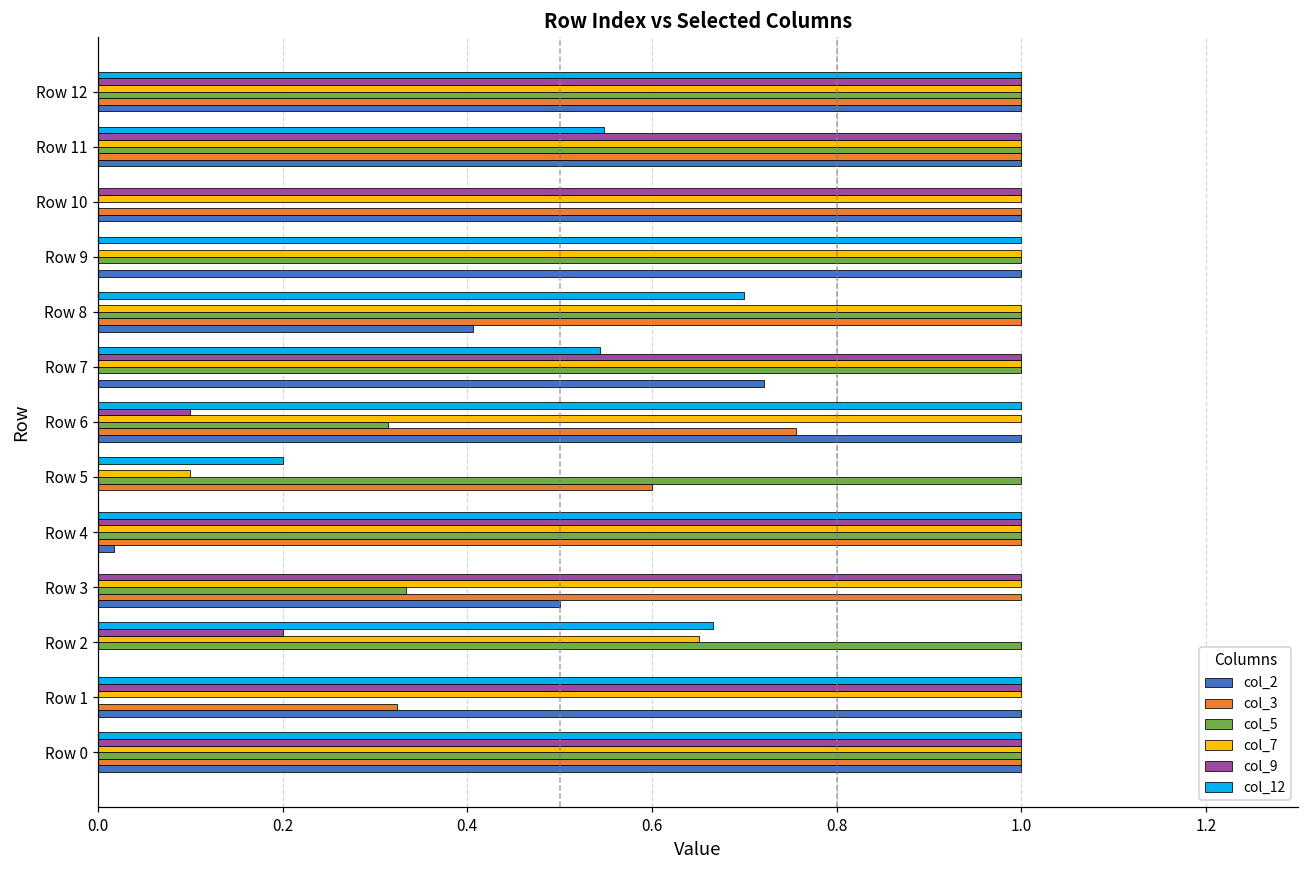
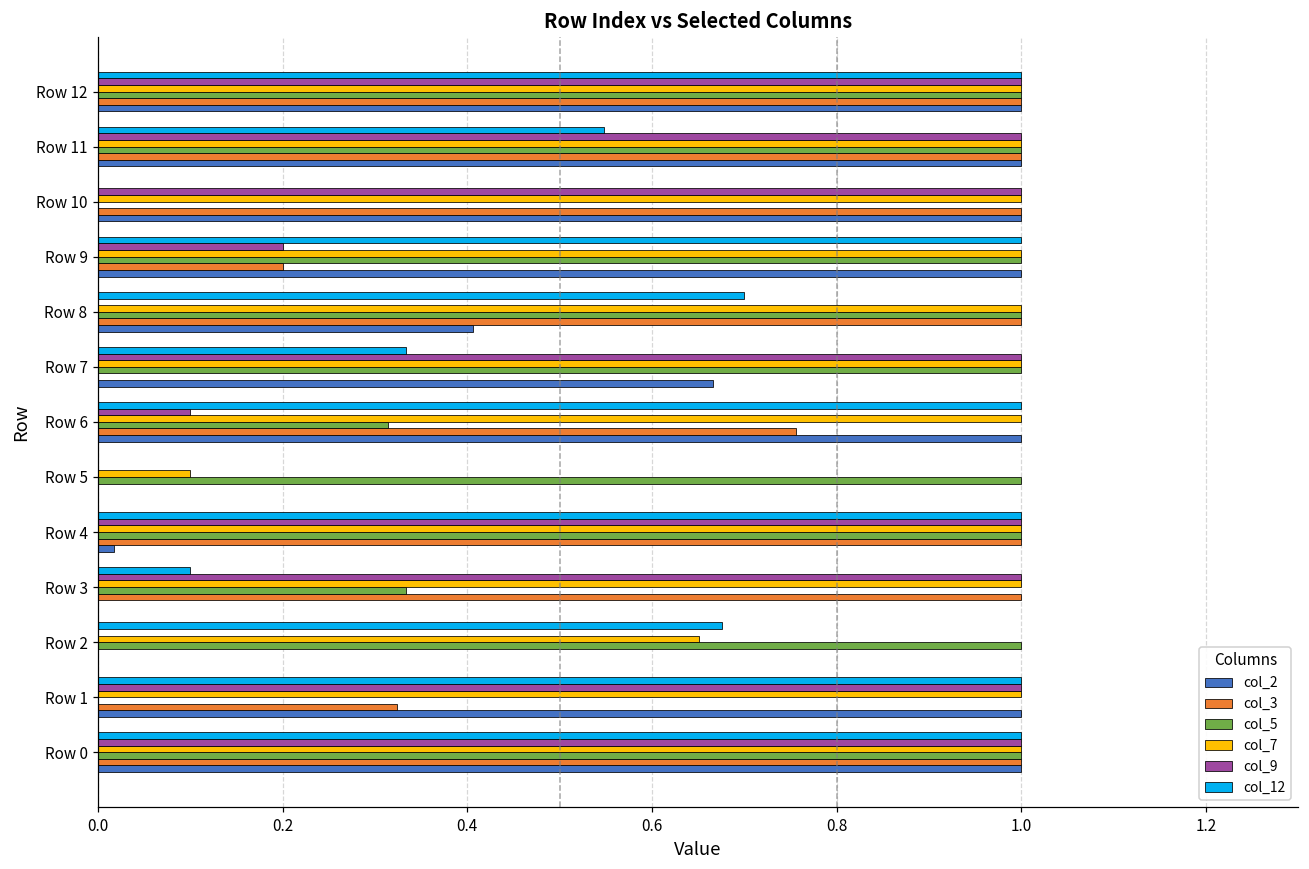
  {
    "col_2": {
      "Row 12": 1.00,
      "Row 11": 1.00,
      "Row 10": 1.00,
      "Row 9": 1.00,
      "Row 8": 0.41,
-     "Row 7": 0.72,
+     "Row 7": 0.67,
      "Row 6": 1.00,
      "Row 5": 0.00,
      "Row 4": 0.02,
-     "Row 3": 0.5,
+     "Row 3": 0.0,
      "Row 2": 0.00,
      "Row 1": 1.00,
      "Row 0": 1.00
    },
    "col_3": {
      "Row 12": 1.0,
      "Row 11": 1.0,
      "Row 10": 1.0,
-     "Row 9": 0.0,
+     "Row 9": 0.2,
      "Row 8": 1.0,
      "Row 7": 0.0,
      "Row 6": 0.76,
-     "Row 5": 0.6,
+     "Row 5": 0.0,
      "Row 4": 1.0,
      "Row 3": 1.0,
      "Row 2": 0.0,
      "Row 1": 0.32,
      "Row 0": 1.0
    },
    "col_5": {
      "Row 12": 1.00,
      "Row 11": 1.00,
      "Row 10": 0.00,
      "Row 9": 1.00,
      "Row 8": 1.00,
      "Row 7": 1.00,
      "Row 6": 0.31,
      "Row 5": 1.00,
      "Row 4": 1.00,
      "Row 3": 0.33,
      "Row 2": 1.00,
      "Row 1": 0.00,
      "Row 0": 1.00
    },
    "col_7": {
      "Row 12": 1.00,
      "Row 11": 1.00,
      "Row 10": 1.00,
      "Row 9": 1.00,
      "Row 8": 1.00,
      "Row 7": 1.00,
      "Row 6": 1.00,
      "Row 5": 0.10,
      "Row 4": 1.00,
      "Row 3": 1.00,
      "Row 2": 0.65,
      "Row 1": 1.00,
      "Row 0": 1.00
    },
    "col_9": {
      "Row 12": 1.0,
      "Row 11": 1.0,
      "Row 10": 1.0,
-     "Row 9": 0.0,
+     "Row 9": 0.2,
      "Row 8": 0.0,
      "Row 7": 1.0,
      "Row 6": 0.1,
      "Row 5": 0.0,
      "Row 4": 1.0,
      "Row 3": 1.0,
-     "Row 2": 0.2,
+     "Row 2": 0.0,
      "Row 1": 1.0,
      "Row 0": 1.0
    },
    "col_12": {
      "Row 12": 1.00,
      "Row 11": 0.55,
      "Row 10": 0.00,
      "Row 9": 1.00,
      "Row 8": 0.70,
-     "Row 7": 0.54,
+     "Row 7": 0.33,
      "Row 6": 1.00,
-     "Row 5": 0.2,
+     "Row 5": 0.0,
      "Row 4": 1.00,
-     "Row 3": 0.0,
-     "Row 2": 0.67,
+     "Row 3": 0.1,
+     "Row 2": 0.68,
      "Row 1": 1.00,
      "Row 0": 1.00
    }
  }
